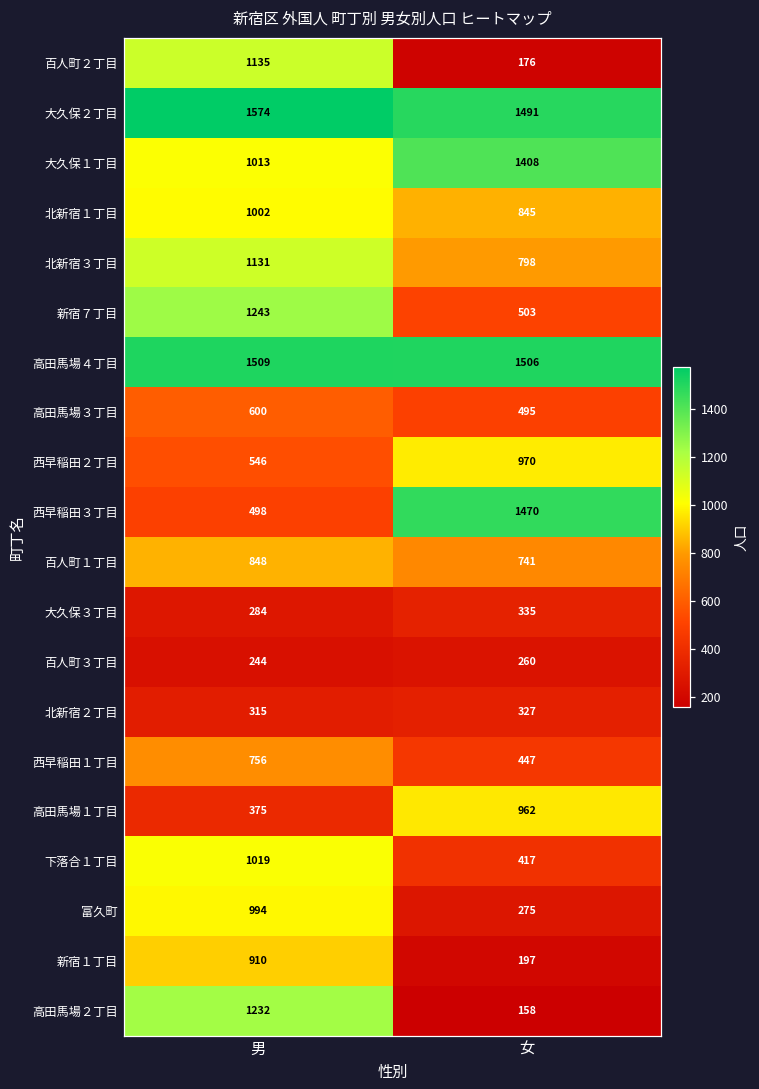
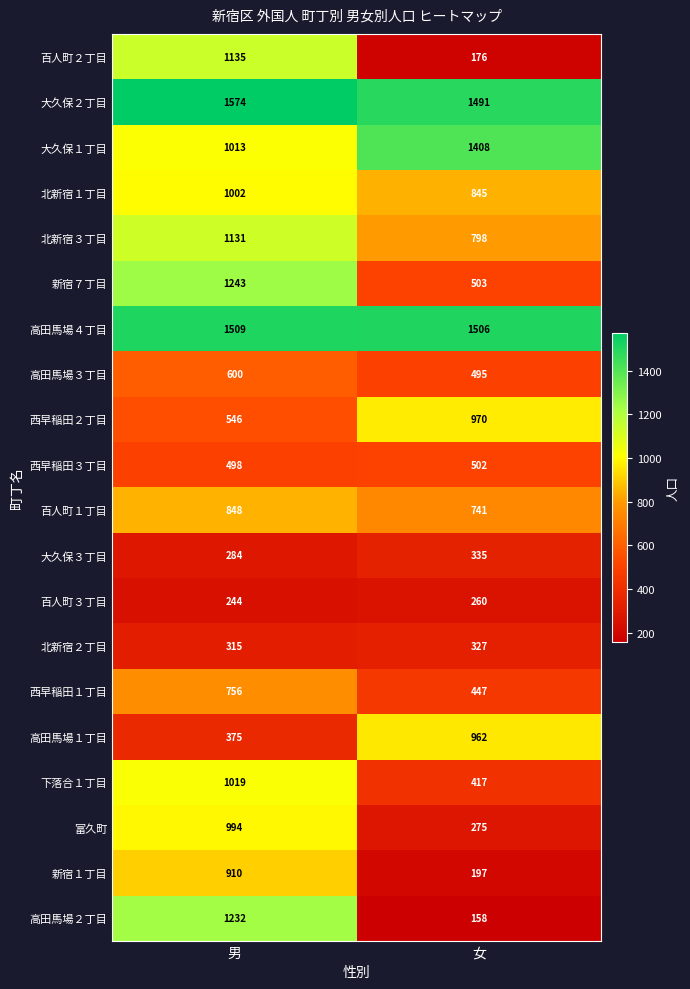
  {
    "百人町２丁目": {
      "男": 1135,
      "女": 176
    },
    "大久保２丁目": {
      "男": 1574,
      "女": 1491
    },
    "大久保１丁目": {
      "男": 1013,
      "女": 1408
    },
    "北新宿１丁目": {
      "男": 1002,
      "女": 845
    },
    "北新宿３丁目": {
      "男": 1131,
      "女": 798
    },
    "新宿７丁目": {
      "男": 1243,
      "女": 503
    },
    "高田馬場４丁目": {
      "男": 1509,
      "女": 1506
    },
    "高田馬場３丁目": {
      "男": 600,
      "女": 495
    },
    "西早稲田２丁目": {
      "男": 546,
      "女": 970
    },
    "西早稲田３丁目": {
      "男": 498,
-     "女": 1470
+     "女": 502
    },
    "百人町１丁目": {
      "男": 848,
      "女": 741
    },
    "大久保３丁目": {
      "男": 284,
      "女": 335
    },
    "百人町３丁目": {
      "男": 244,
      "女": 260
    },
    "北新宿２丁目": {
      "男": 315,
      "女": 327
    },
    "西早稲田１丁目": {
      "男": 756,
      "女": 447
    },
    "高田馬場１丁目": {
      "男": 375,
      "女": 962
    },
    "下落合１丁目": {
      "男": 1019,
      "女": 417
    },
    "富久町": {
      "男": 994,
      "女": 275
    },
    "新宿１丁目": {
      "男": 910,
      "女": 197
    },
    "高田馬場２丁目": {
      "男": 1232,
      "女": 158
    }
  }
